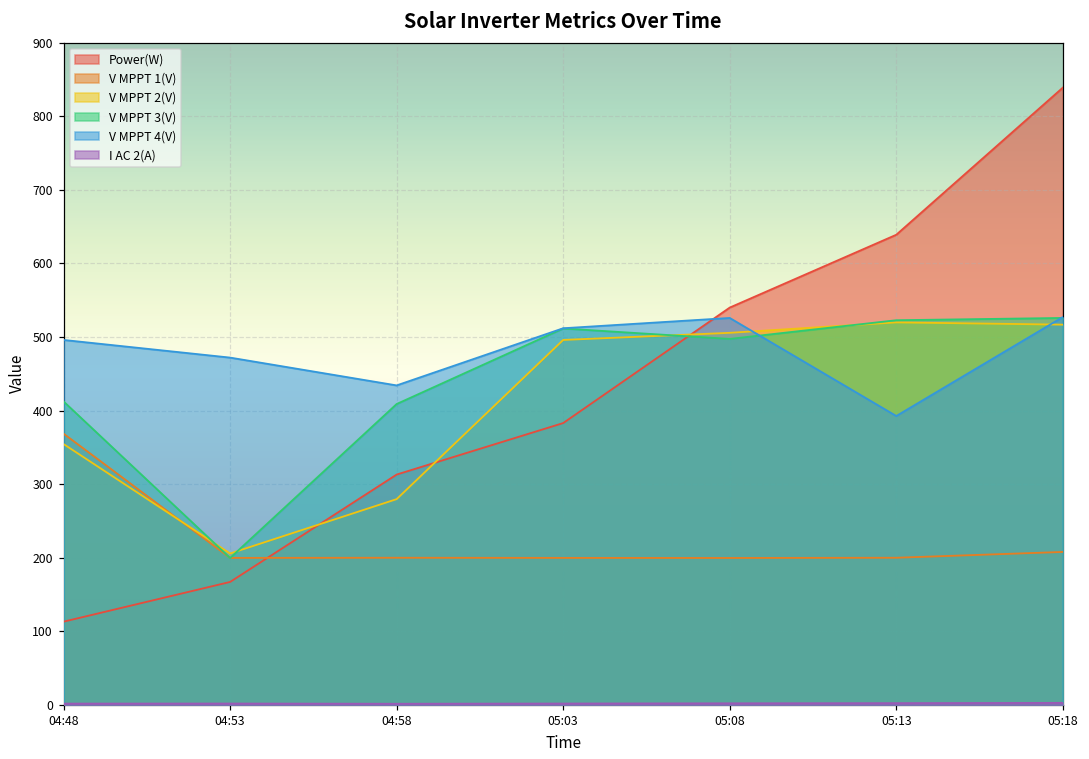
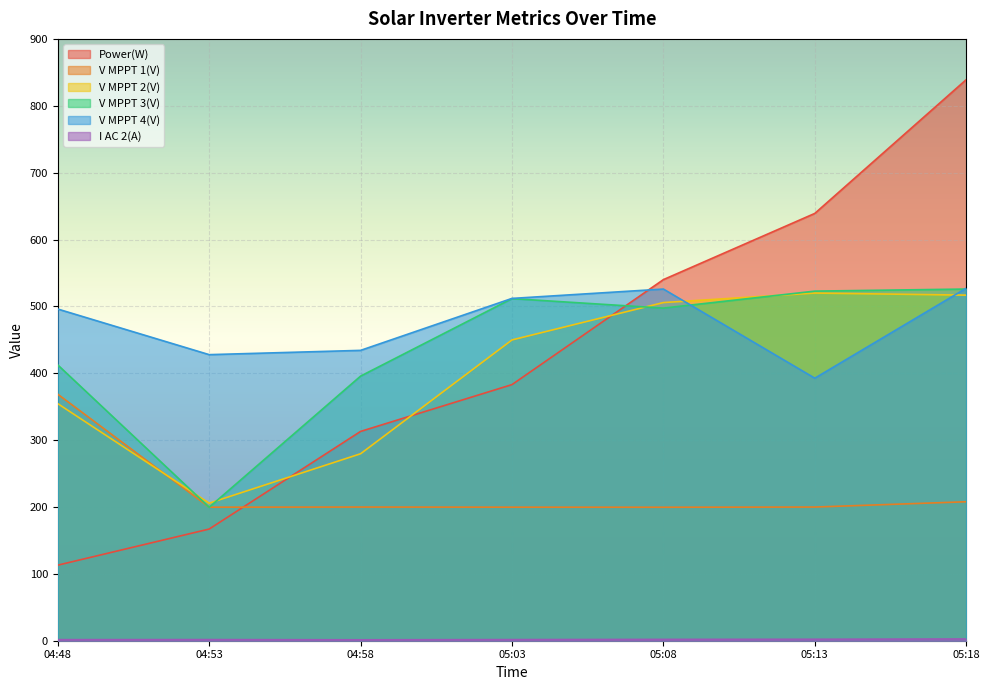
  {
    "V MPPT 2(V)": {
      "04:48": 350,
      "04:53": 210,
      "04:58": 280,
-     "05:03": 500,
+     "05:03": 450,
      "05:08": 510,
      "05:18": 520
    },
    "V MPPT 3(V)": {
      "04:48": 410,
-     "04:58": 410,
+     "04:58": 400,
      "05:08": 500
    },
    "V MPPT 4(V)": {
      "04:48": 500,
-     "04:53": 470,
+     "04:53": 430,
      "04:58": 430,
      "05:08": 530,
      "05:13": 390
    },
    "I AC 2(A)": {
      "04:48": 0,
      "04:53": 0,
      "04:58": 0,
      "05:03": 0,
      "05:08": 0,
      "05:13": 0,
      "05:18": 0
    }
  }
